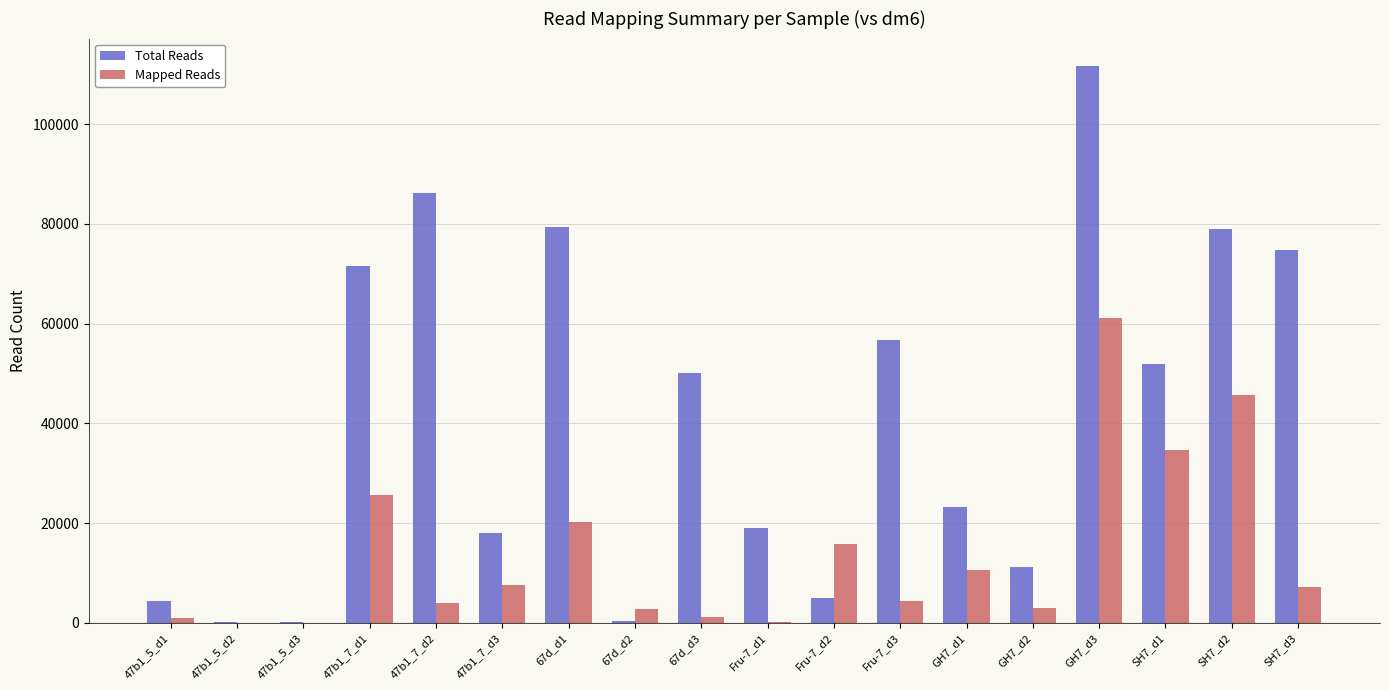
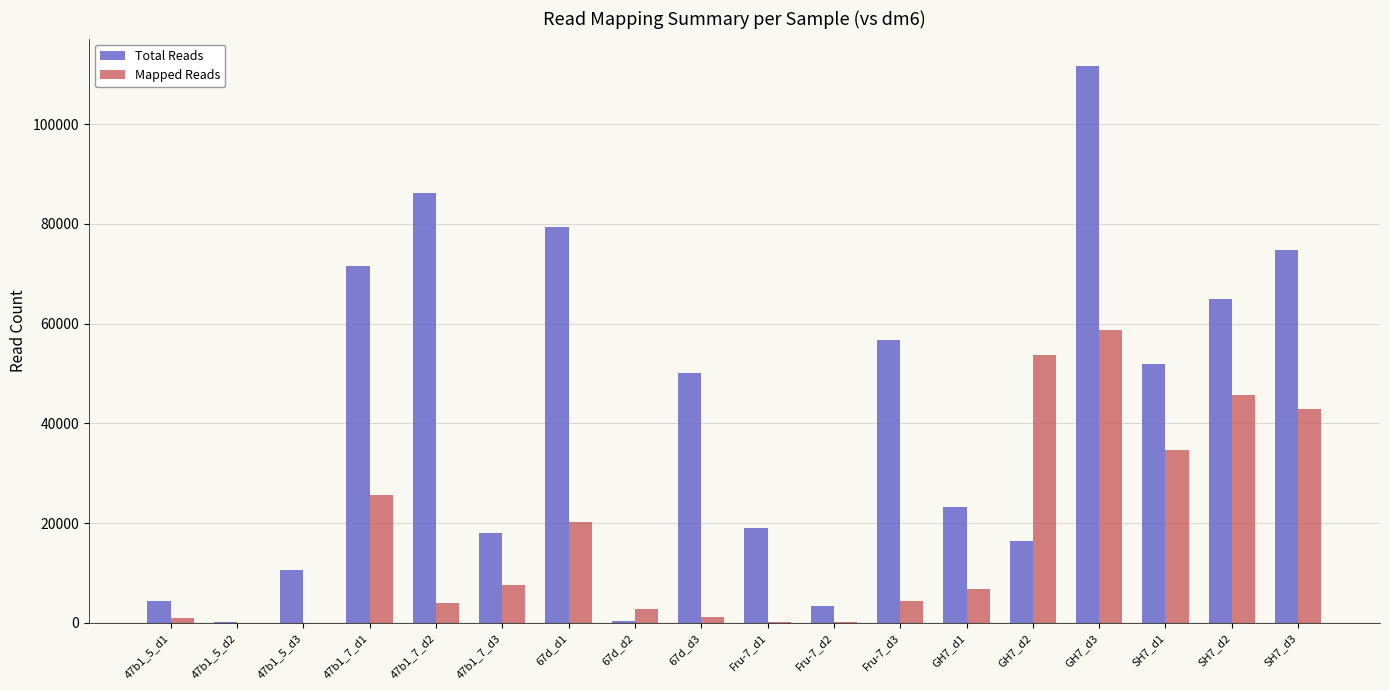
  {
    "Total Reads": {
      "47b1_5_d1": 4000,
-     "47b1_5_d3": 0,
+     "47b1_5_d3": 11000,
      "47b1_7_d1": 72000,
      "47b1_7_d2": 86000,
      "47b1_7_d3": 18000,
      "67d_d1": 79000,
      "67d_d3": 50000,
      "Fru-7_d1": 19000,
-     "Fru-7_d2": 5000,
+     "Fru-7_d2": 3000,
      "Fru-7_d3": 57000,
      "GH7_d1": 23000,
-     "GH7_d2": 11000,
+     "GH7_d2": 16000,
      "GH7_d3": 112000,
      "SH7_d1": 52000,
-     "SH7_d2": 79000,
+     "SH7_d2": 65000,
      "SH7_d3": 75000
    },
    "Mapped Reads": {
      "47b1_5_d1": 1000,
      "47b1_7_d1": 26000,
      "47b1_7_d2": 4000,
      "47b1_7_d3": 8000,
      "67d_d1": 20000,
      "67d_d2": 3000,
      "67d_d3": 1000,
-     "Fru-7_d2": 16000,
+     "Fru-7_d2": 0,
      "Fru-7_d3": 4000,
-     "GH7_d1": 11000,
-     "GH7_d2": 3000,
-     "GH7_d3": 61000,
+     "GH7_d1": 7000,
+     "GH7_d2": 54000,
+     "GH7_d3": 59000,
      "SH7_d1": 35000,
      "SH7_d2": 46000,
-     "SH7_d3": 7000
+     "SH7_d3": 43000
    }
  }
